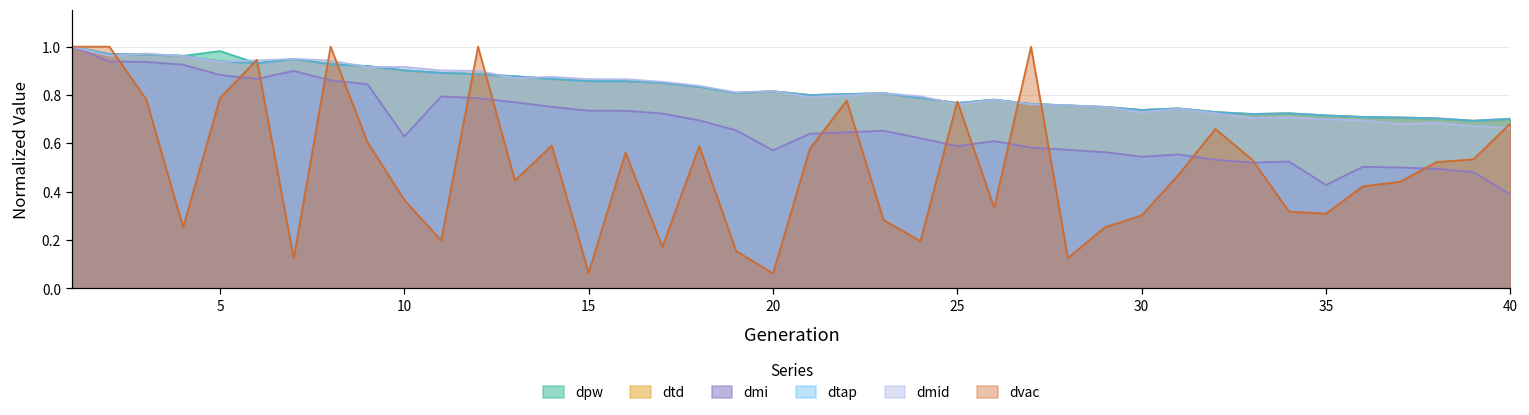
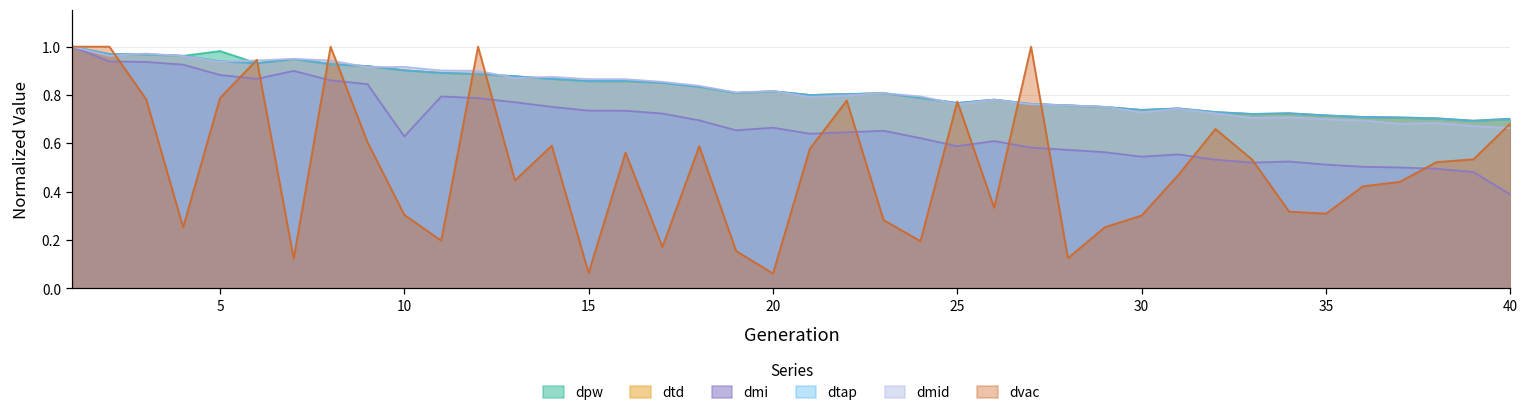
  {
    "dpw": {
      "5": 0.98
    },
    "dmi": {
      "5": 0.88,
      "10": 0.63,
      "15": 0.74,
-     "20": 0.57,
+     "20": 0.66,
      "25": 0.59,
      "30": 0.54,
-     "35": 0.43,
+     "35": 0.51,
      "40": 0.39
    },
    "dvac": {
      "5": 0.79,
-     "10": 0.37,
+     "10": 0.30,
      "15": 0.06,
      "20": 0.06,
      "30": 0.30,
      "35": 0.31,
      "40": 0.68
    }
  }
